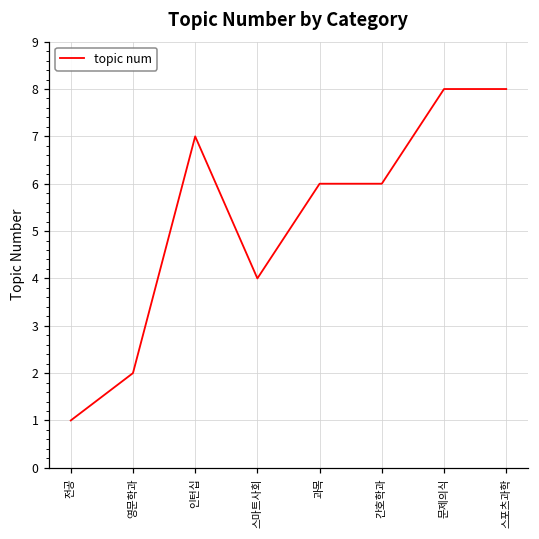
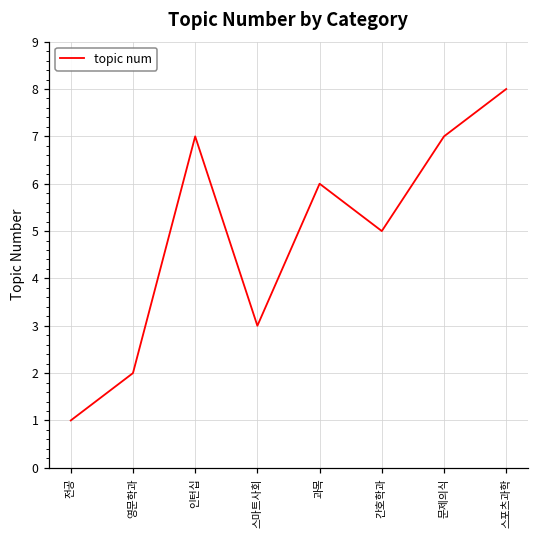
  {
    "전공": 1,
    "영문학과": 2,
    "인턴십": 7,
-   "스마트사회": 4,
+   "스마트사회": 3,
    "과목": 6,
-   "간호학과": 6,
-   "문제의식": 8,
+   "간호학과": 5,
+   "문제의식": 7,
    "스포츠과학": 8
  }
